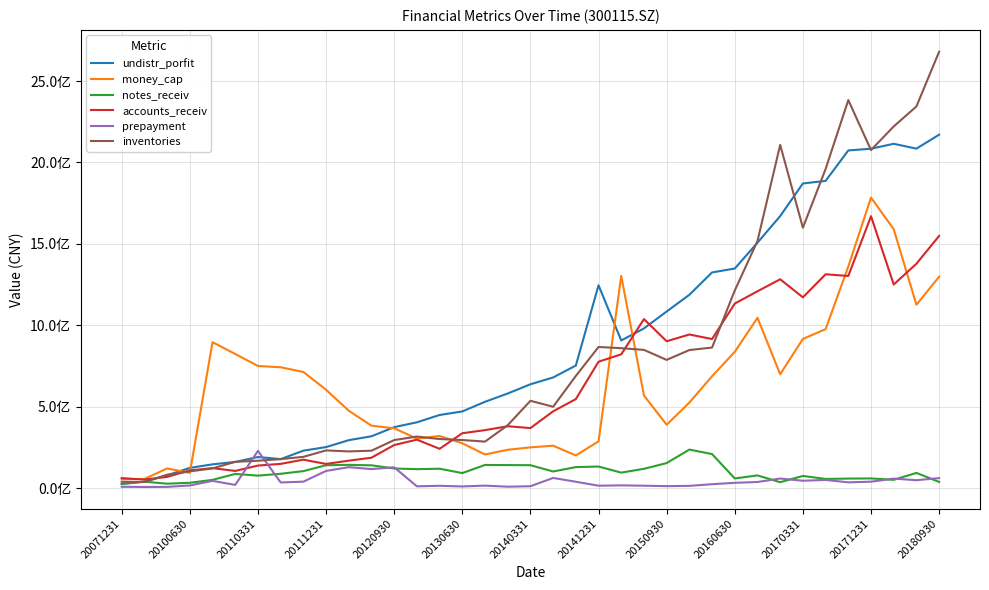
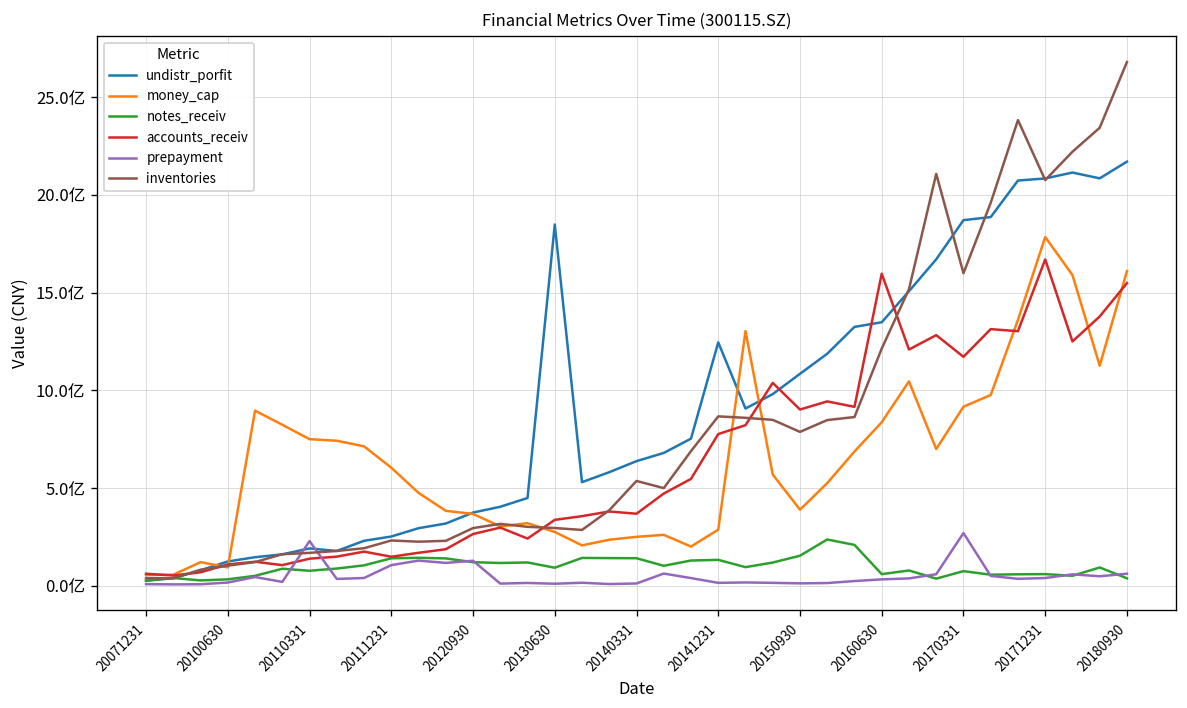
  {
    "undistr_porfit": {
      "20110331": "1.9亿",
      "20111231": "2.5亿",
-     "20130630": "4.7亿",
+     "20130630": "18.5亿",
      "20140331": "6.4亿",
      "20141231": "12.5亿",
      "20150930": "10.8亿",
      "20160630": "13.5亿",
      "20170331": "18.7亿",
      "20180930": "21.7亿"
    },
    "money_cap": {
      "20110331": "7.5亿",
      "20111231": "6.0亿",
      "20130630": "2.8亿",
      "20140331": "2.5亿",
      "20141231": "2.9亿",
      "20150930": "3.9亿",
      "20160630": "8.4亿",
      "20170331": "9.2亿",
      "20171231": "17.8亿",
-     "20180930": "13.0亿"
+     "20180930": "16.1亿"
    },
    "notes_receiv": {
      "20100630": "0.3亿",
      "20110331": "0.8亿",
      "20130630": "0.9亿",
      "20140331": "1.4亿",
      "20141231": "1.3亿",
      "20150930": "1.5亿",
      "20160630": "0.6亿",
      "20170331": "0.7亿",
      "20171231": "0.6亿",
      "20180930": "0.4亿"
    },
    "accounts_receiv": {
      "20110331": "1.4亿",
      "20120930": "2.6亿",
      "20130630": "3.4亿",
      "20140331": "3.7亿",
      "20141231": "7.8亿",
      "20150930": "9.0亿",
-     "20160630": "11.3亿",
+     "20160630": "16.0亿",
      "20170331": "11.7亿",
      "20171231": "16.7亿",
      "20180930": "15.5亿"
    },
    "prepayment": {
      "20071231": "0.1亿",
      "20100630": "0.2亿",
      "20110331": "2.3亿",
      "20111231": "1.1亿",
      "20130630": "0.1亿",
      "20140331": "0.1亿",
      "20141231": "0.1亿",
      "20150930": "0.1亿",
      "20160630": "0.3亿",
-     "20170331": "0.5亿",
+     "20170331": "2.7亿",
      "20171231": "0.4亿",
      "20180930": "0.6亿"
    },
    "inventories": {
      "20110331": "1.7亿",
      "20111231": "2.3亿",
      "20120930": "2.9亿",
      "20130630": "3.0亿",
      "20140331": "5.4亿",
      "20141231": "8.7亿",
      "20150930": "7.9亿",
      "20160630": "12.1亿",
      "20170331": "16.0亿",
      "20180930": "26.8亿"
    }
  }
